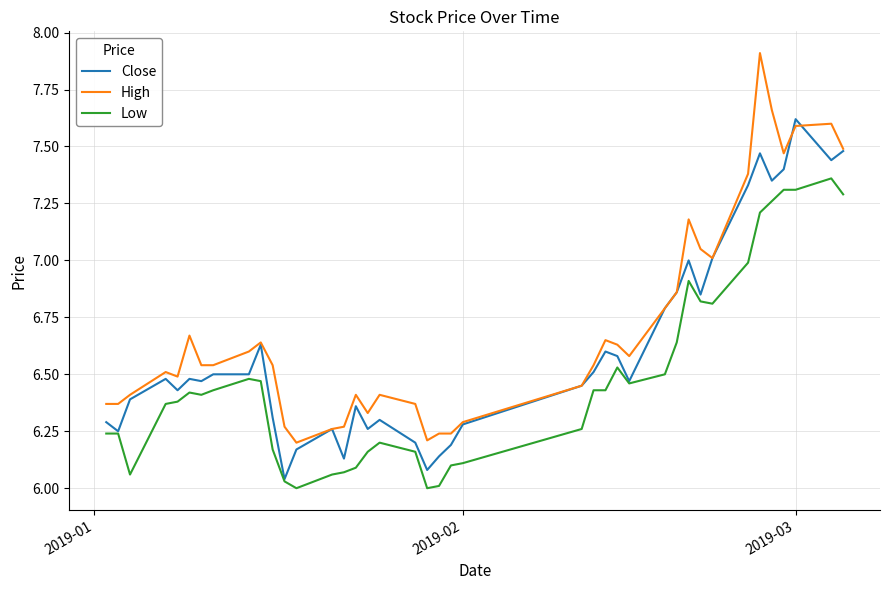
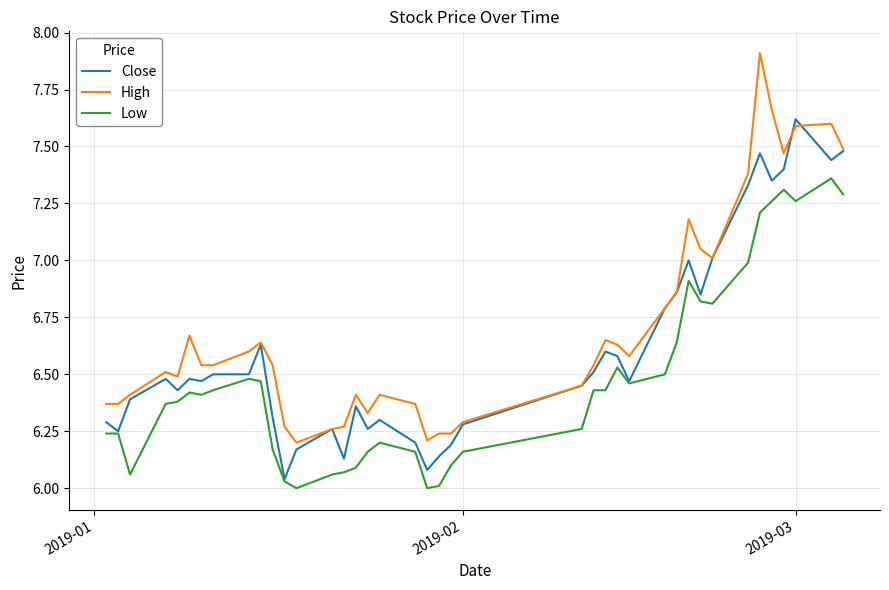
  {
    "Close": {
      "2019-03": 7.62
    },
    "High": {
      "2019-03": 7.59
    },
    "Low": {
-     "2019-02": 6.11,
-     "2019-03": 7.31
+     "2019-02": 6.16,
+     "2019-03": 7.26
    }
  }
